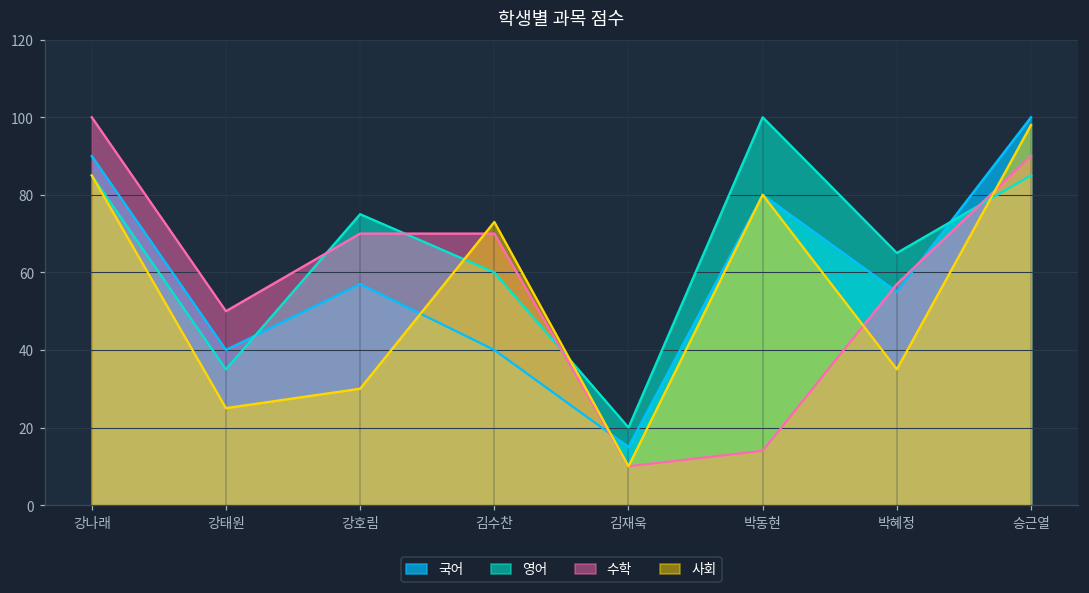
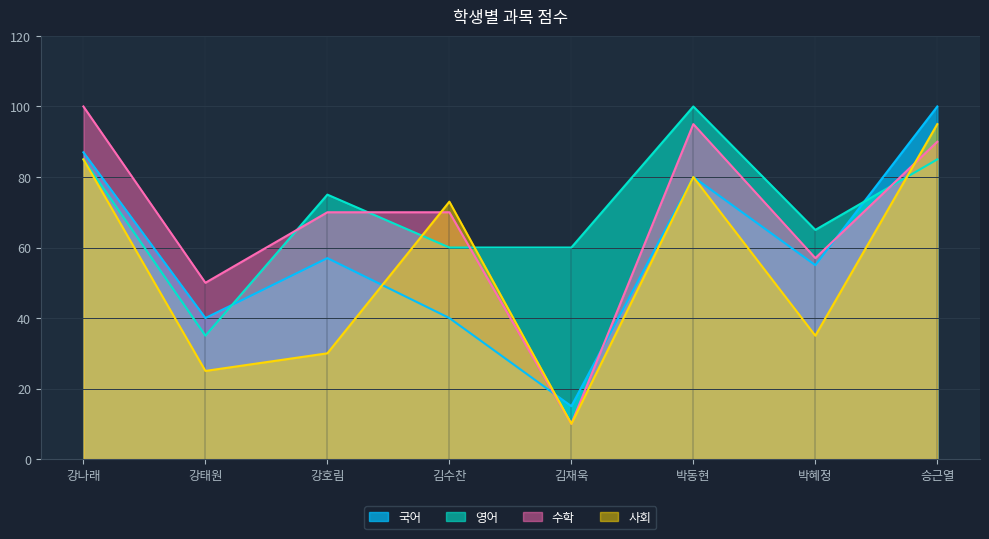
  {
    "국어": {
-     "강나래": 90,
+     "강나래": 87,
      "강태원": 40,
      "강호림": 57,
      "김수찬": 40,
      "김재욱": 15,
      "박혜정": 55,
      "승근열": 100
    },
    "영어": {
      "강태원": 35,
      "강호림": 75,
      "김수찬": 60,
-     "김재욱": 20,
+     "김재욱": 60,
      "박동현": 100,
      "박혜정": 65,
      "승근열": 85
    },
    "수학": {
      "강나래": 100,
      "강태원": 50,
      "강호림": 70,
      "김수찬": 70,
-     "박동현": 14,
+     "박동현": 95,
      "박혜정": 57,
      "승근열": 90
    },
    "사회": {
      "강태원": 25,
      "강호림": 30,
      "김수찬": 73,
      "박혜정": 35,
-     "승근열": 98
+     "승근열": 95
    }
  }
